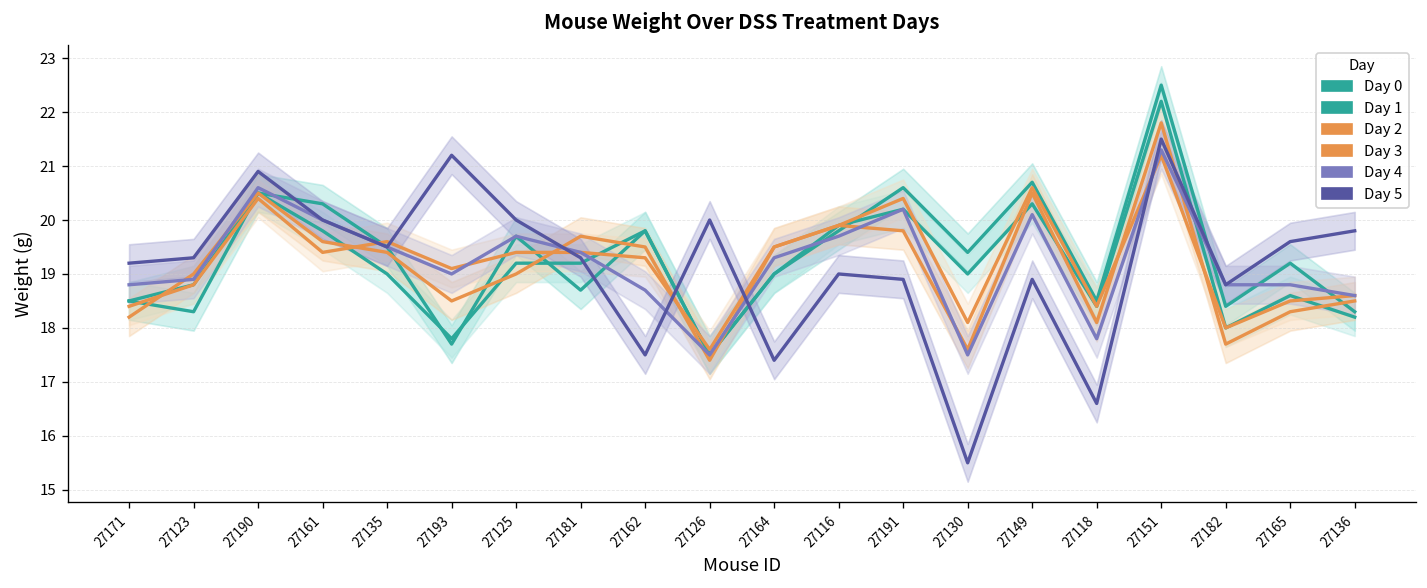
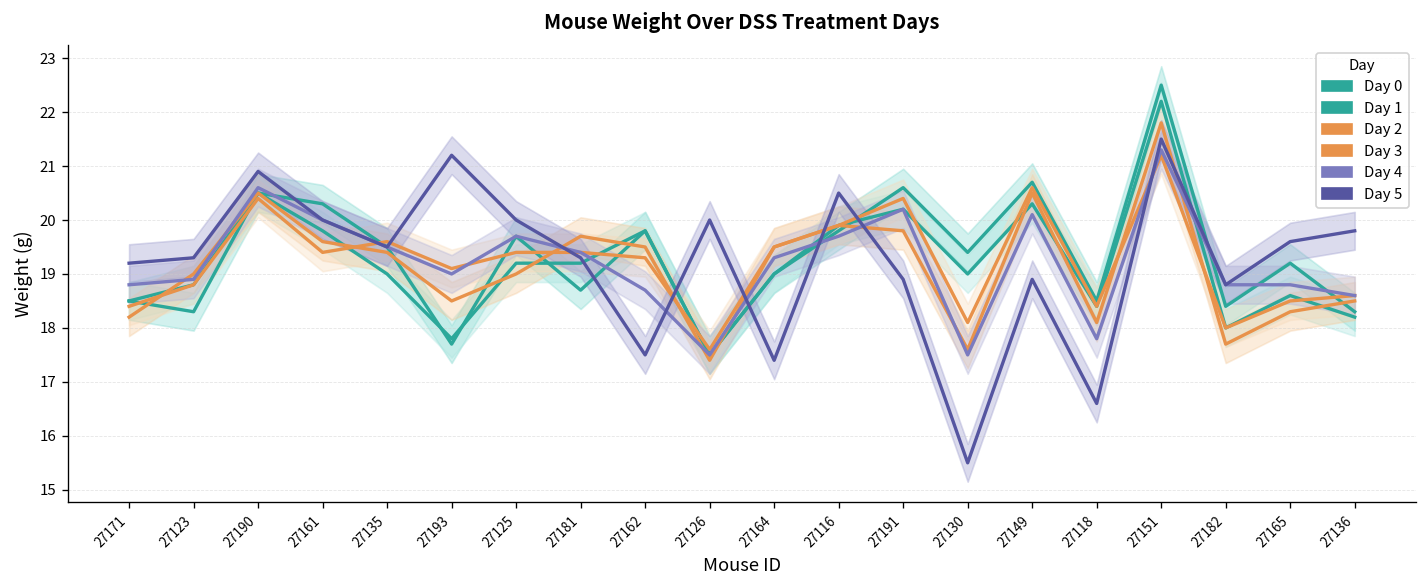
  {
    "Day 5": {
      "27193": 21.2,
      "27181": 19.3,
      "27162": 17.5,
      "27126": 20.0,
      "27164": 17.4,
-     "27116": 19.0,
+     "27116": 20.5,
      "27191": 18.9,
      "27130": 15.5,
      "27149": 18.9,
      "27118": 16.6,
      "27136": 19.8
    }
  }
